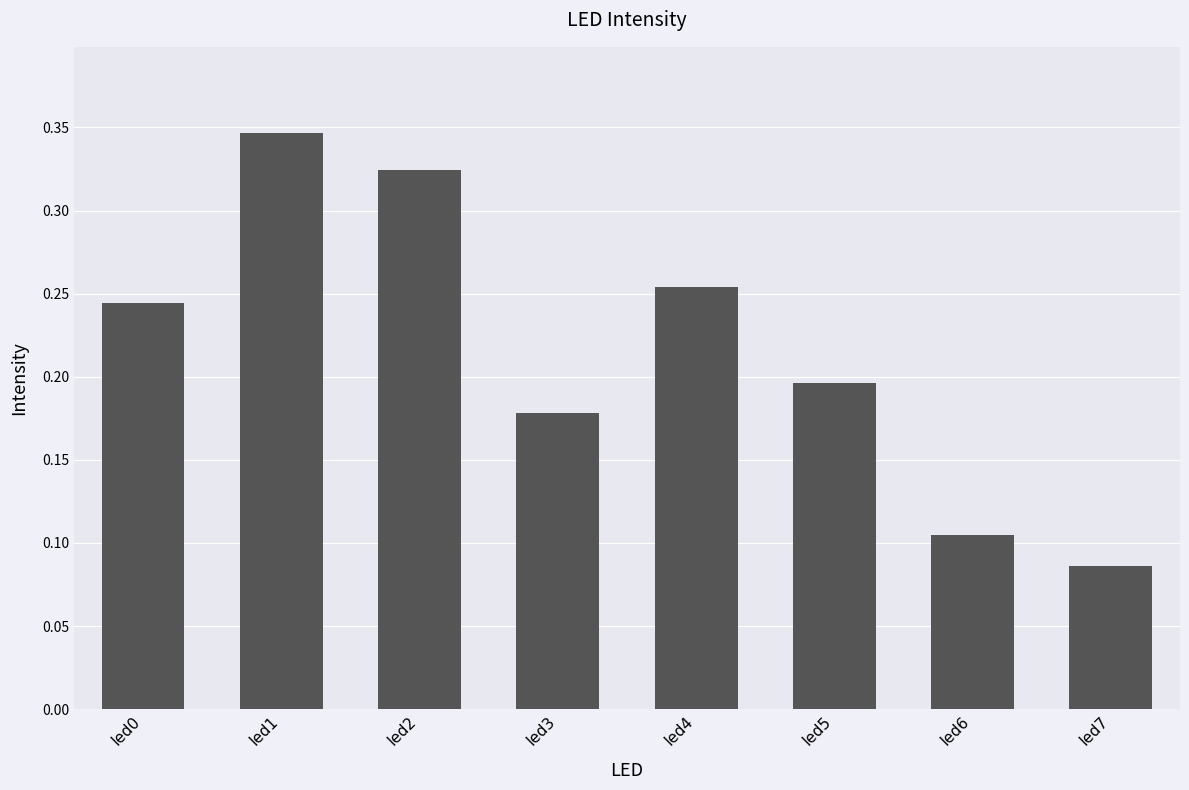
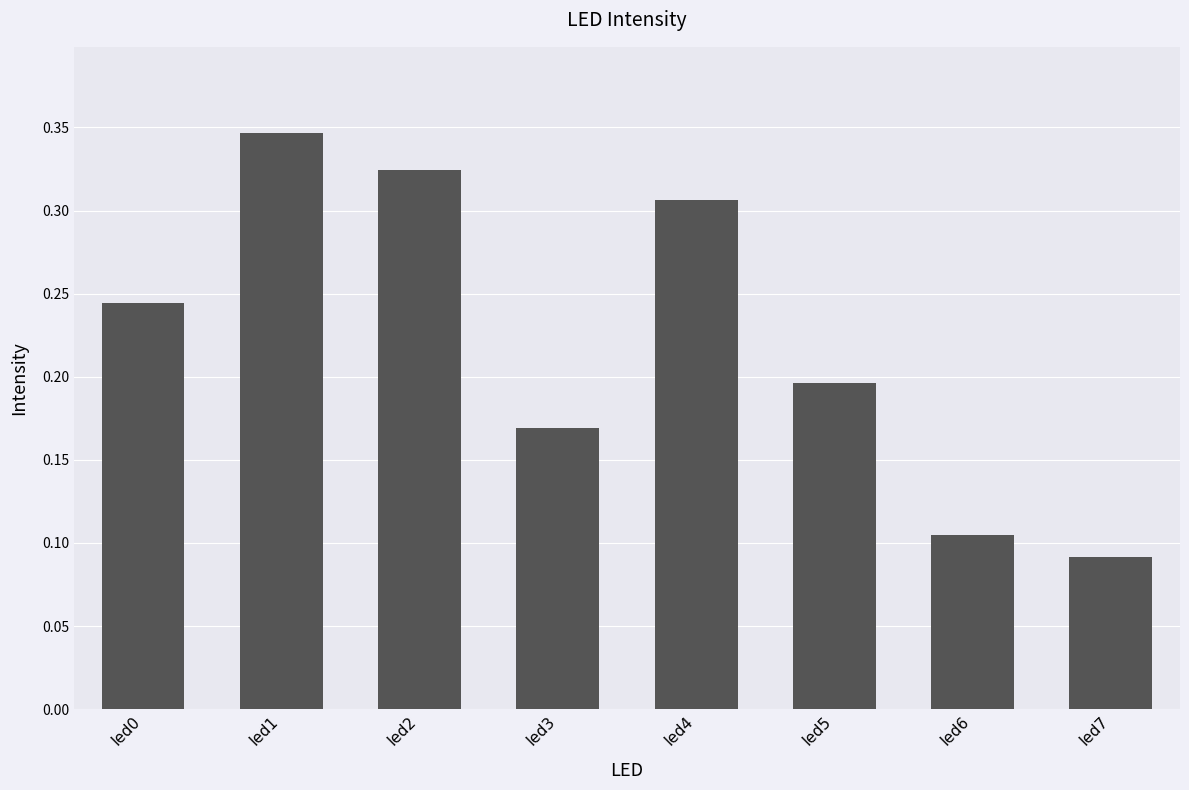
  {
    "led0": 0.244,
    "led1": 0.347,
    "led2": 0.324,
-   "led3": 0.178,
-   "led4": 0.254,
+   "led3": 0.169,
+   "led4": 0.306,
    "led5": 0.196,
    "led6": 0.105,
-   "led7": 0.086
+   "led7": 0.092
  }
